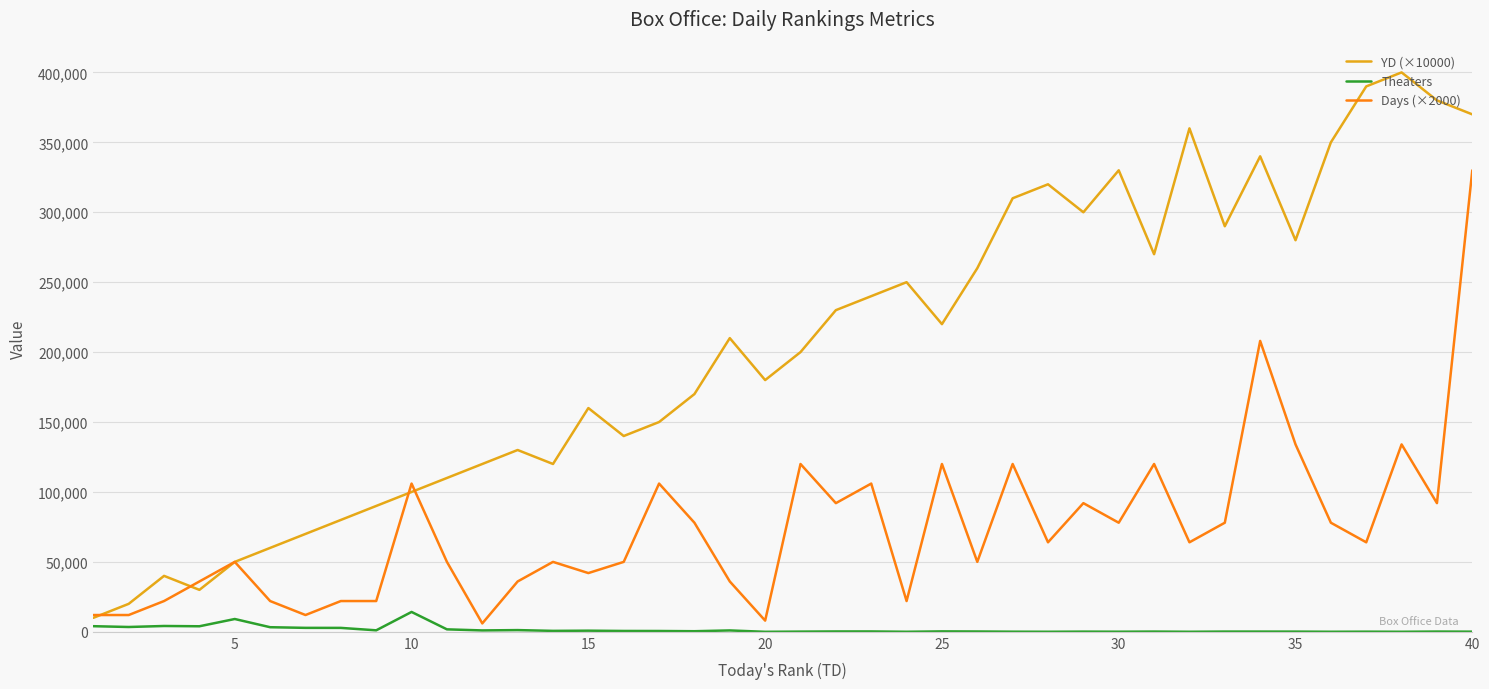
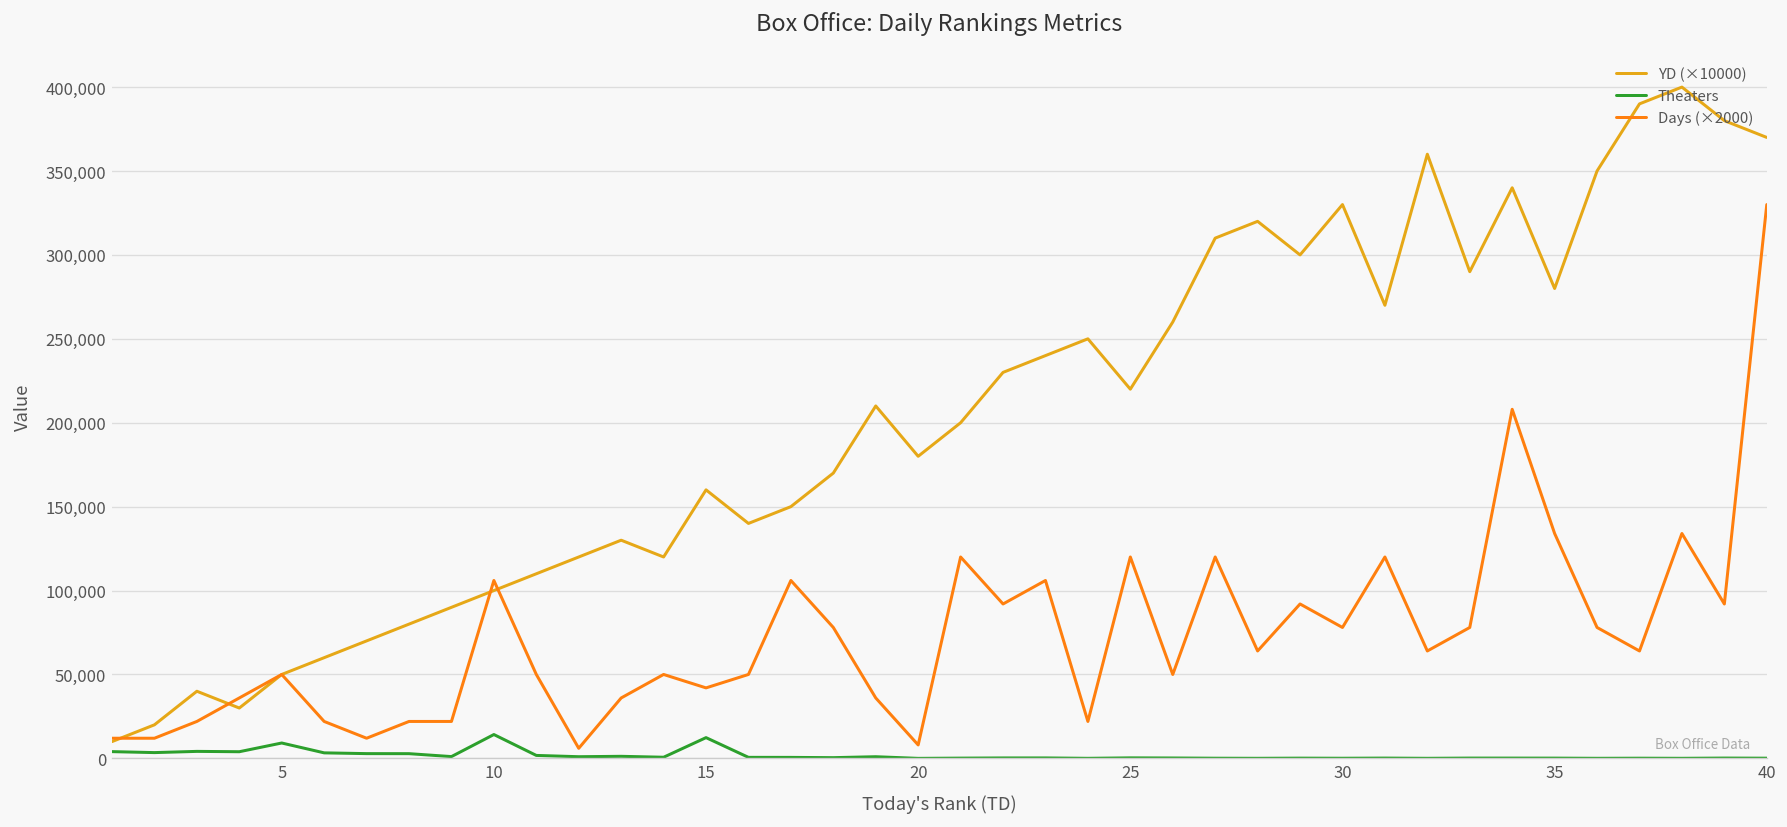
  {
    "Theaters": {
      "5": "9,000",
      "10": "14,000",
-     "15": "1,000",
+     "15": "12,000",
      "20": "0",
      "25": "0",
      "30": "0",
      "35": "0",
      "40": "0"
    }
  }
